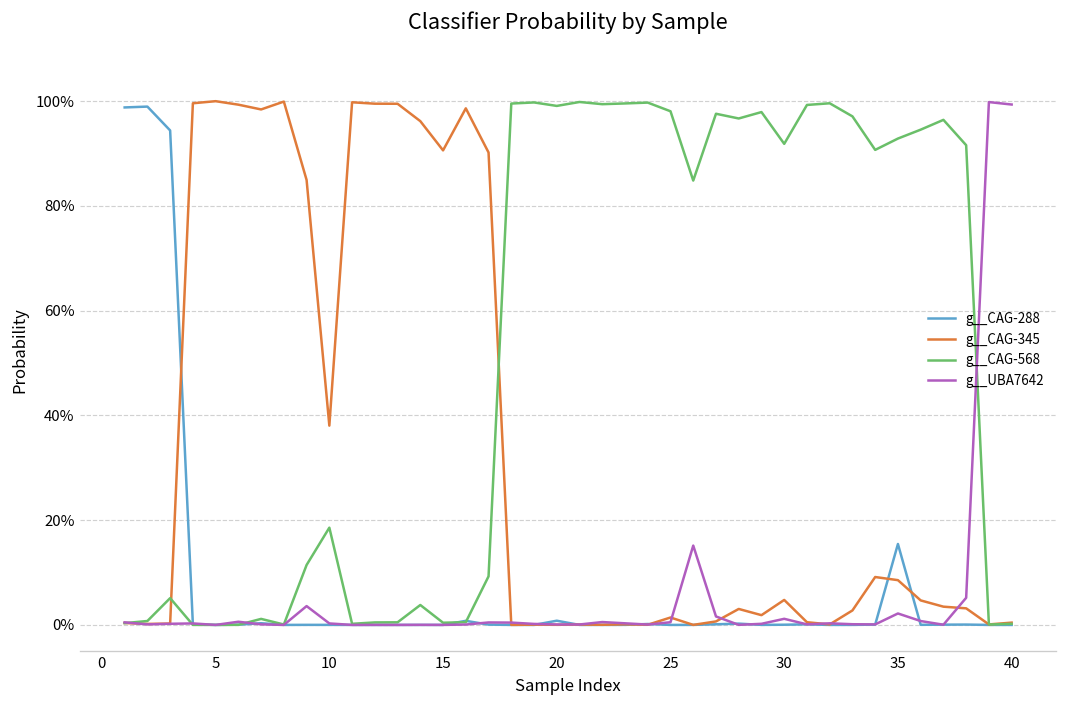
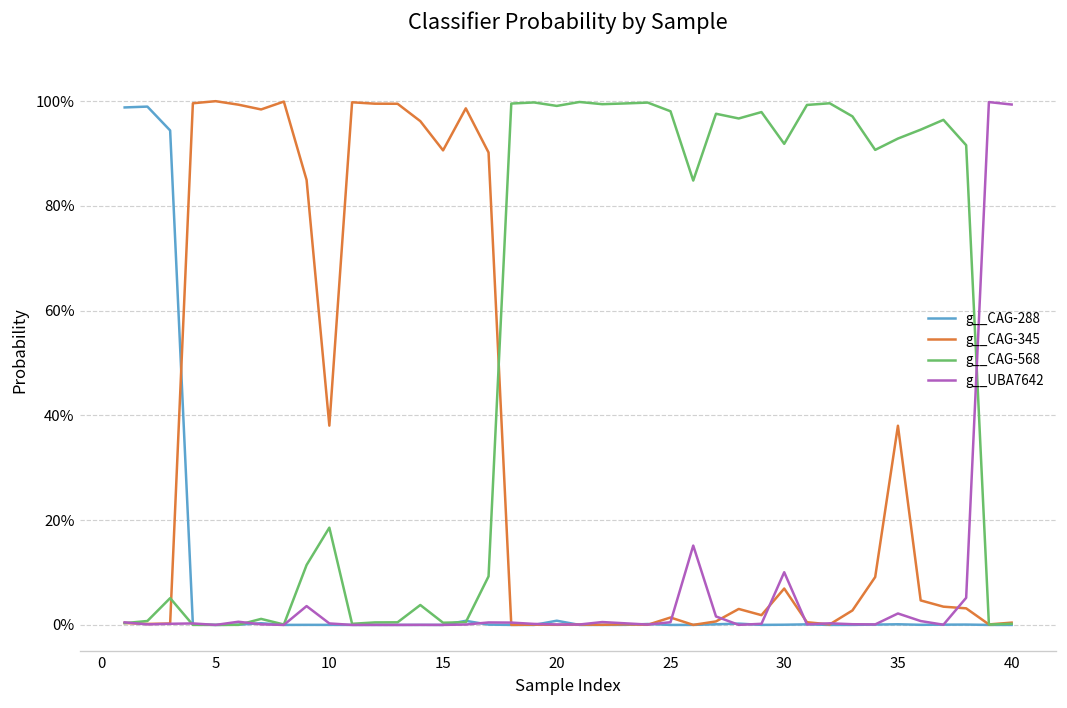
  {
    "g__CAG-288": {
      "20": "1%",
      "30": "0%",
-     "35": "15%"
+     "35": "0%"
    },
    "g__CAG-345": {
      "5": "100%",
      "10": "38%",
      "15": "91%",
      "25": "1%",
-     "30": "5%",
-     "35": "9%"
+     "30": "7%",
+     "35": "38%"
    },
    "g__CAG-568": {
      "10": "19%",
      "20": "99%",
      "25": "98%",
      "30": "92%",
      "35": "93%"
    },
    "g__UBA7642": {
-     "30": "1%",
+     "30": "10%",
      "35": "2%",
      "40": "99%"
    }
  }
